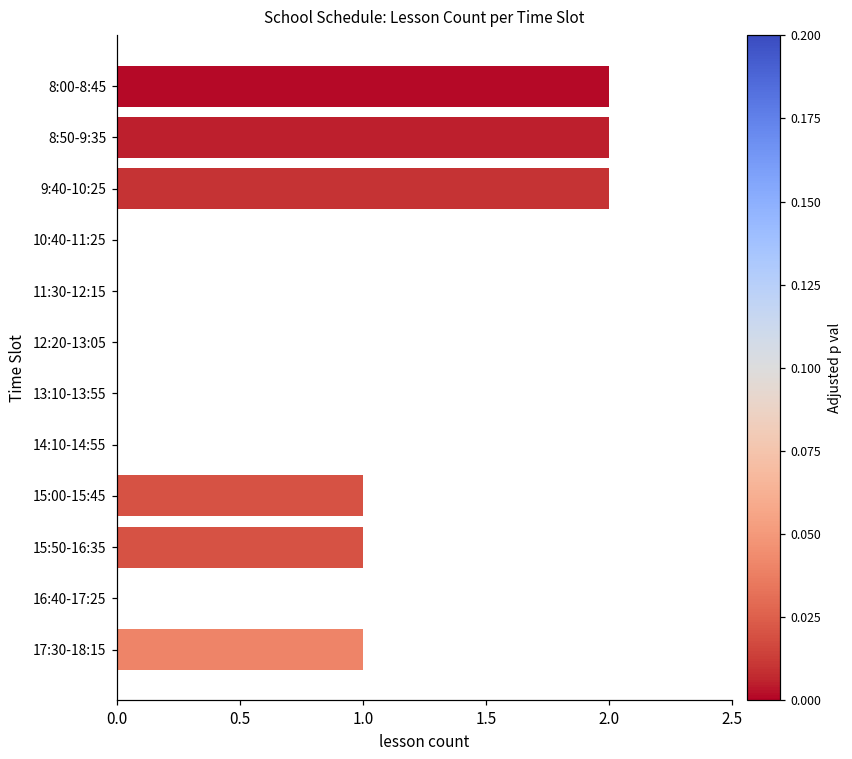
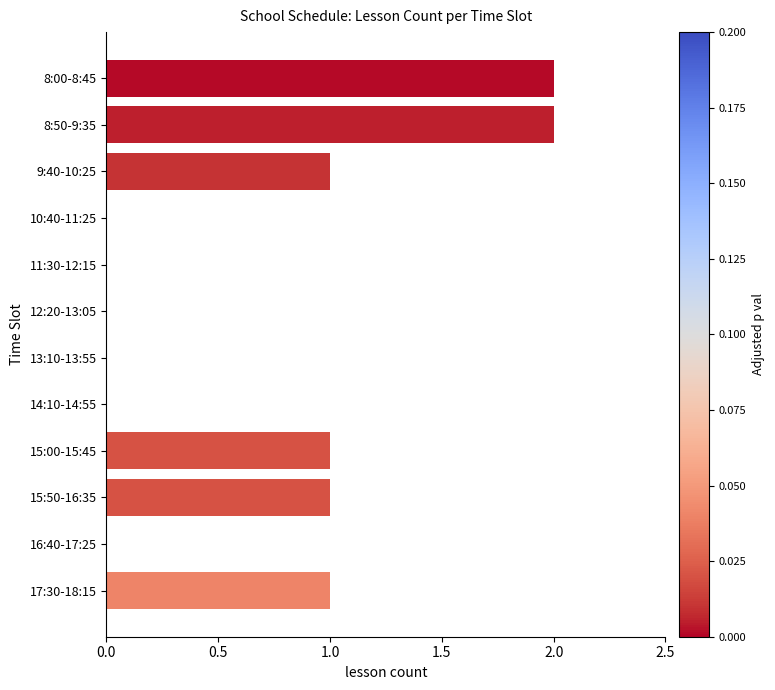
  {
    "8:00-8:45": 2,
    "8:50-9:35": 2,
-   "9:40-10:25": 2,
+   "9:40-10:25": 1,
    "10:40-11:25": 0,
    "11:30-12:15": 0,
    "12:20-13:05": 0,
    "13:10-13:55": 0,
    "14:10-14:55": 0,
    "15:00-15:45": 1,
    "15:50-16:35": 1,
    "16:40-17:25": 0,
    "17:30-18:15": 1
  }
